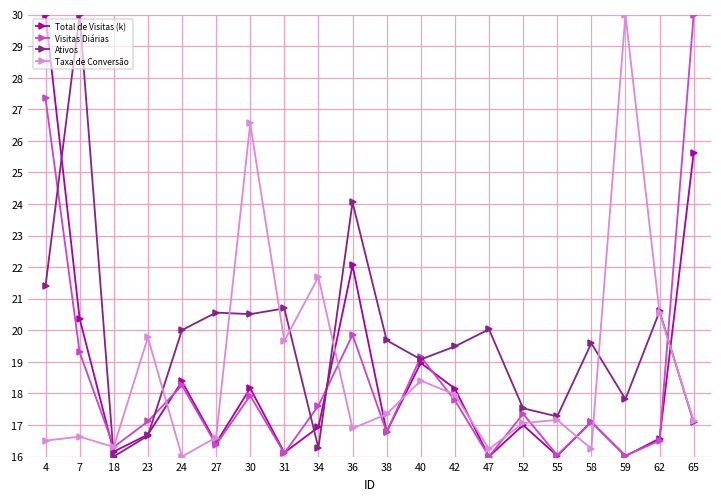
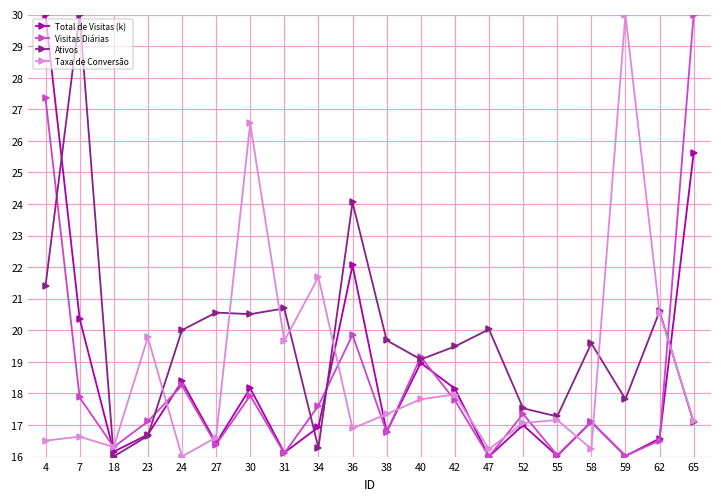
  {
    "Visitas Diárias": {
      "4": 27.3,
-     "7": 19.3,
+     "7": 17.9,
      "23": 17.1,
      "24": 18.3,
      "30": 17.9,
      "34": 17.6,
      "36": 19.9,
      "42": 17.8,
      "52": 17.4,
      "65": 30.0
    },
    "Taxa de Conversão": {
      "4": 16.5,
      "7": 16.6,
      "23": 19.8,
      "24": 16.0,
      "27": 16.6,
      "30": 26.6,
      "31": 19.7,
      "34": 21.7,
      "36": 16.9,
      "38": 17.3,
-     "40": 18.4,
+     "40": 17.8,
      "42": 18.0,
      "47": 16.2,
      "55": 17.2,
      "58": 16.2,
      "59": 30.0
    }
  }
